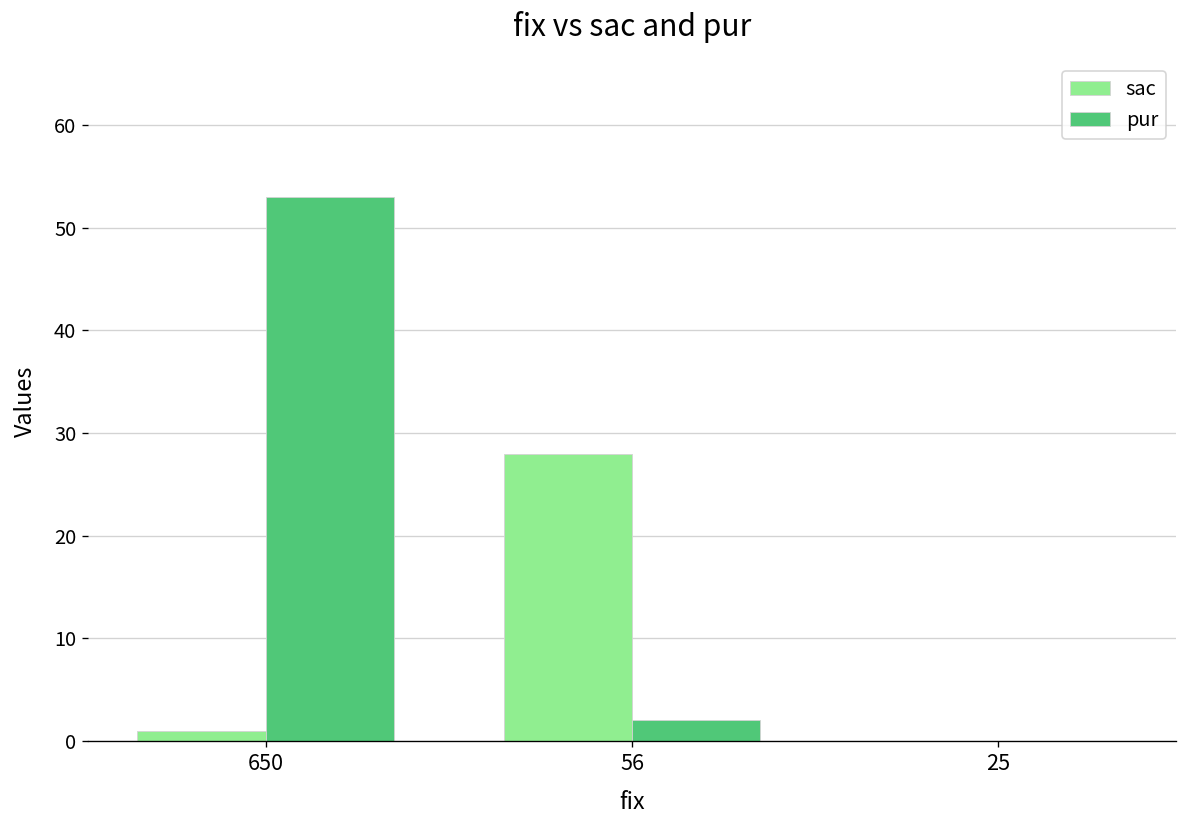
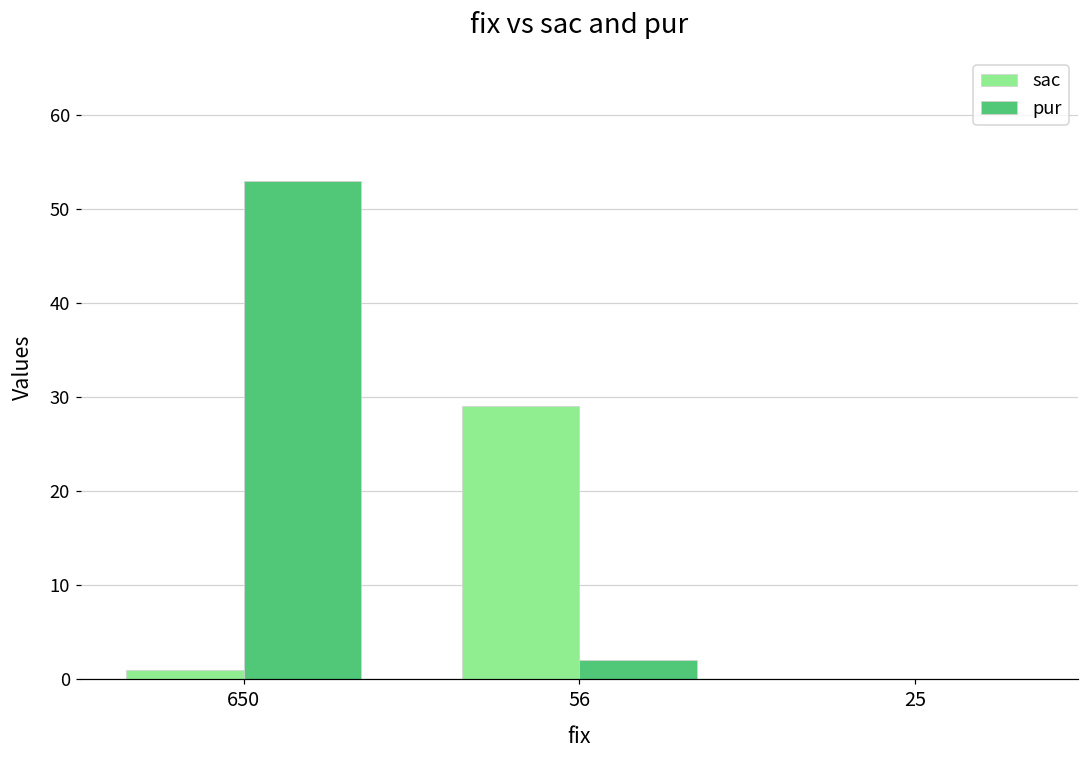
  {
    "sac": {
      "650": 1,
-     "56": 28,
+     "56": 29,
      "25": 0
    },
    "pur": {
      "650": 53,
      "56": 2,
      "25": 0
    }
  }
